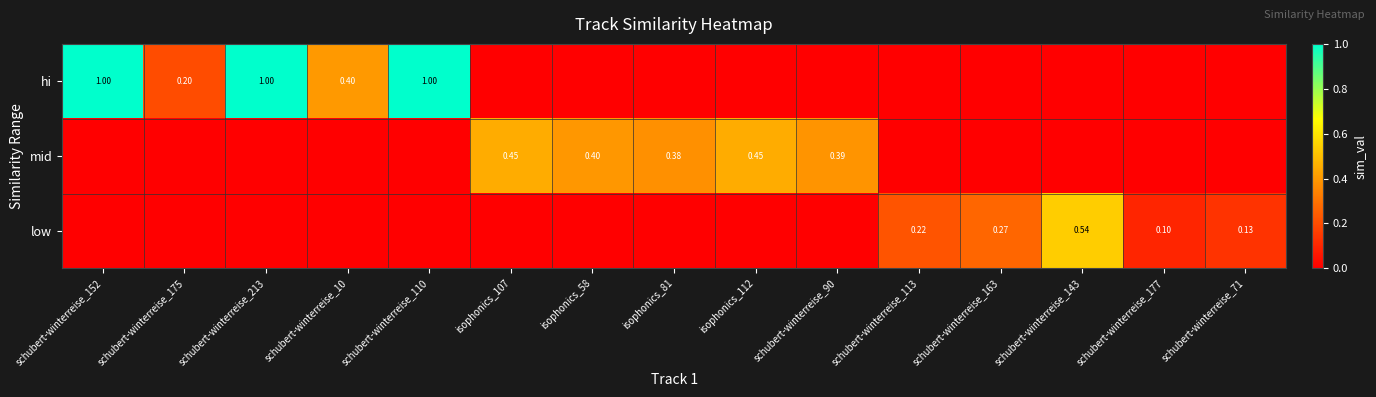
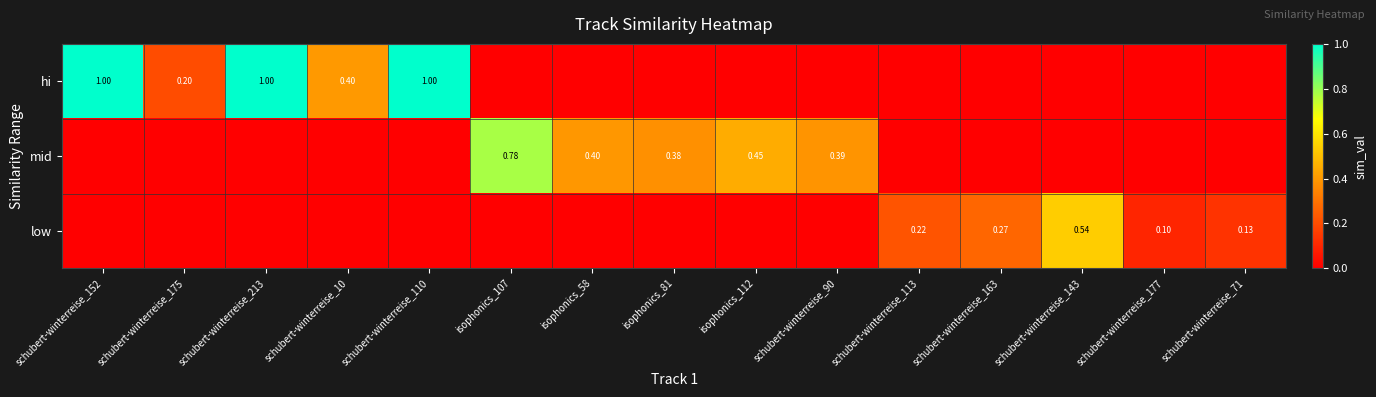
  {
    "hi": {
      "schubert-winterreise_152": 1.00,
      "schubert-winterreise_175": 0.20,
      "schubert-winterreise_213": 1.00,
      "schubert-winterreise_10": 0.40,
      "schubert-winterreise_110": 1.00
    },
    "mid": {
-     "isophonics_107": 0.45,
+     "isophonics_107": 0.78,
      "isophonics_58": 0.40,
      "isophonics_81": 0.38,
      "isophonics_112": 0.45,
      "schubert-winterreise_90": 0.39
    },
    "low": {
      "schubert-winterreise_113": 0.22,
      "schubert-winterreise_163": 0.27,
      "schubert-winterreise_143": 0.54,
      "schubert-winterreise_177": 0.10,
      "schubert-winterreise_71": 0.13
    }
  }
